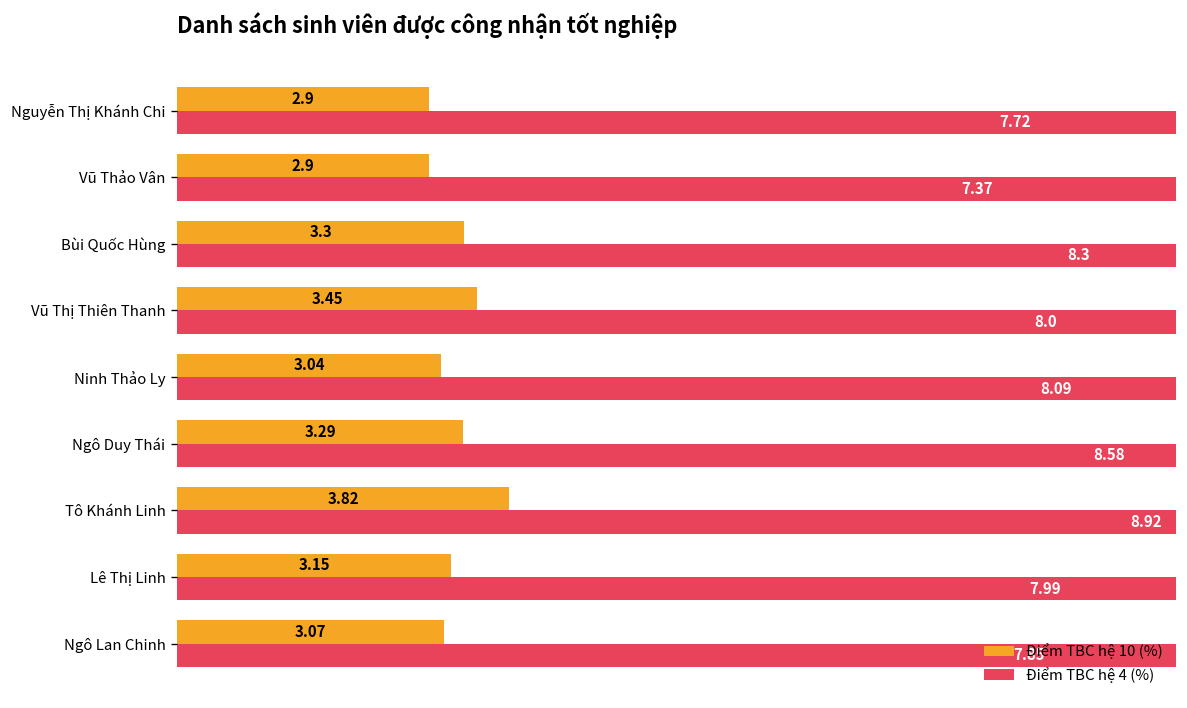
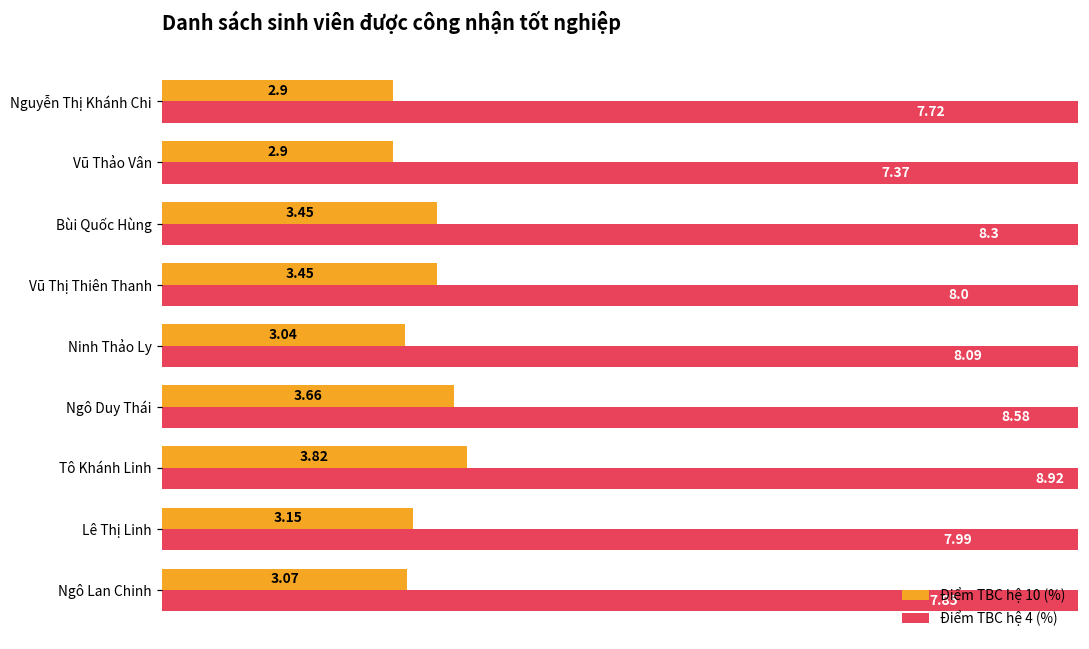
  {
    "Điểm TBC hệ 10 (%)": {
-     "Bùi Quốc Hùng": 3.3,
-     "Ngô Duy Thái": 3.29
+     "Bùi Quốc Hùng": 3.45,
+     "Ngô Duy Thái": 3.66
    }
  }
